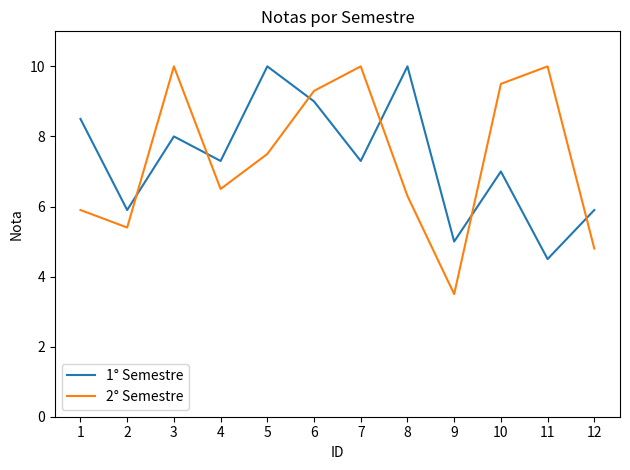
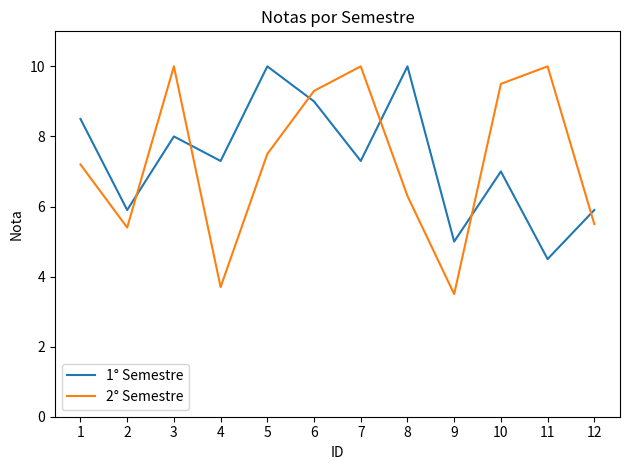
  {
    "1° Semestre": {
      "1": 8.5,
      "2": 5.9,
      "3": 8.0,
      "4": 7.3,
      "5": 10.0,
      "6": 9.0,
      "7": 7.3,
      "8": 10.0,
      "9": 5.0,
      "10": 7.0,
      "11": 4.5,
      "12": 5.9
    },
    "2° Semestre": {
-     "1": 5.9,
+     "1": 7.2,
      "2": 5.4,
      "3": 10.0,
-     "4": 6.5,
+     "4": 3.7,
      "5": 7.5,
      "6": 9.3,
      "7": 10.0,
      "8": 6.3,
      "9": 3.5,
      "10": 9.5,
      "11": 10.0,
-     "12": 4.8
+     "12": 5.5
    }
  }
